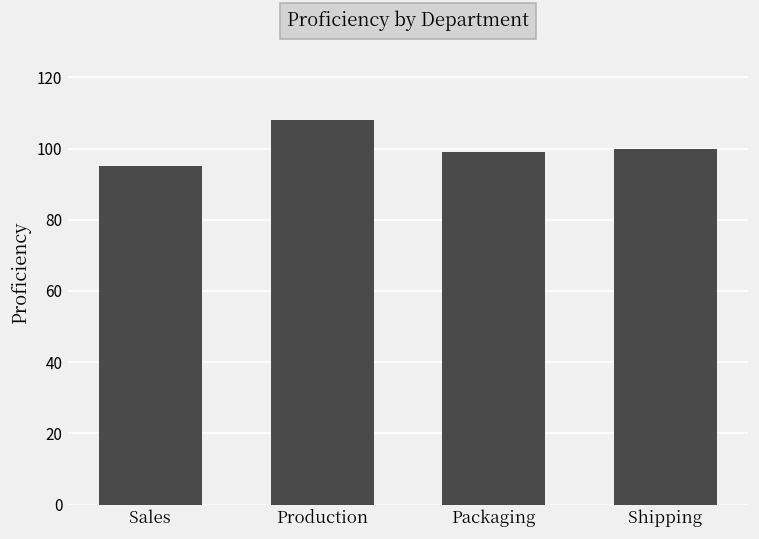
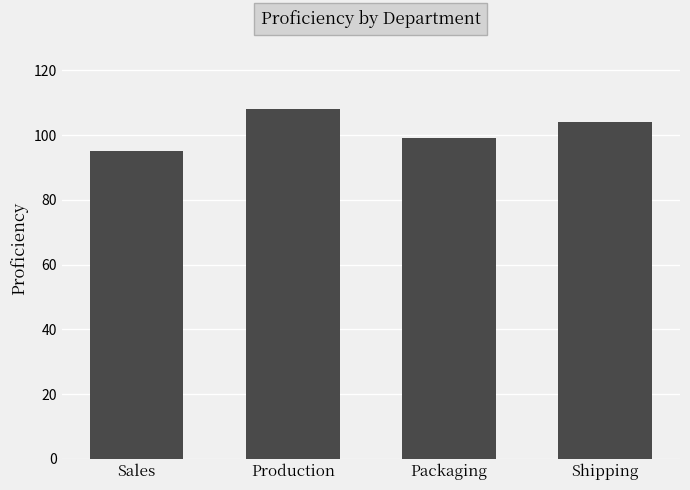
  {
    "Sales": 95,
    "Production": 108,
    "Packaging": 99,
-   "Shipping": 100
+   "Shipping": 104
  }
